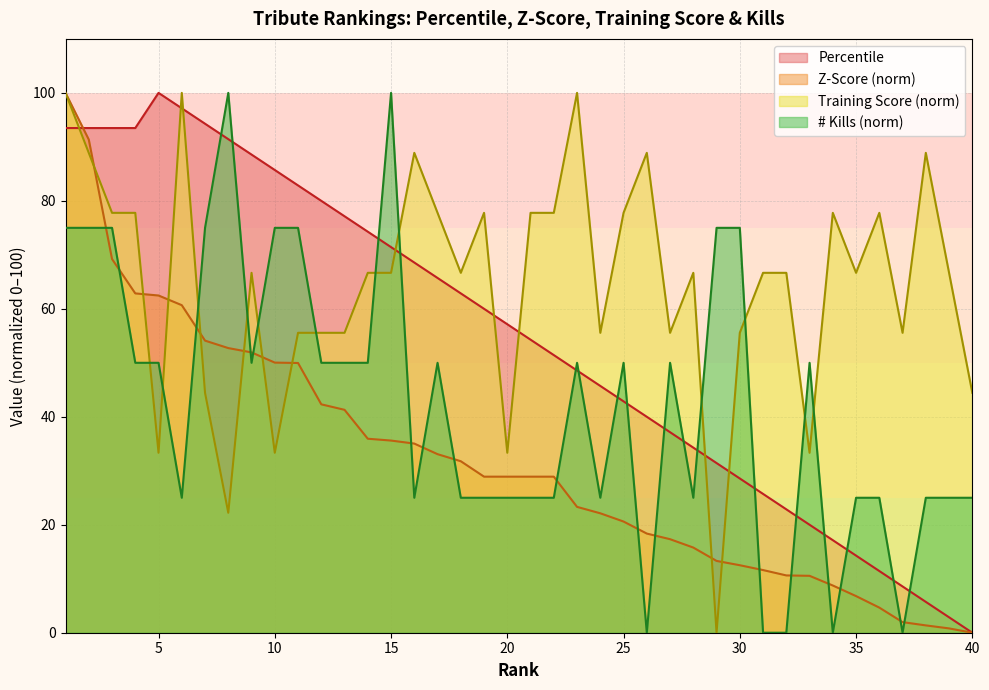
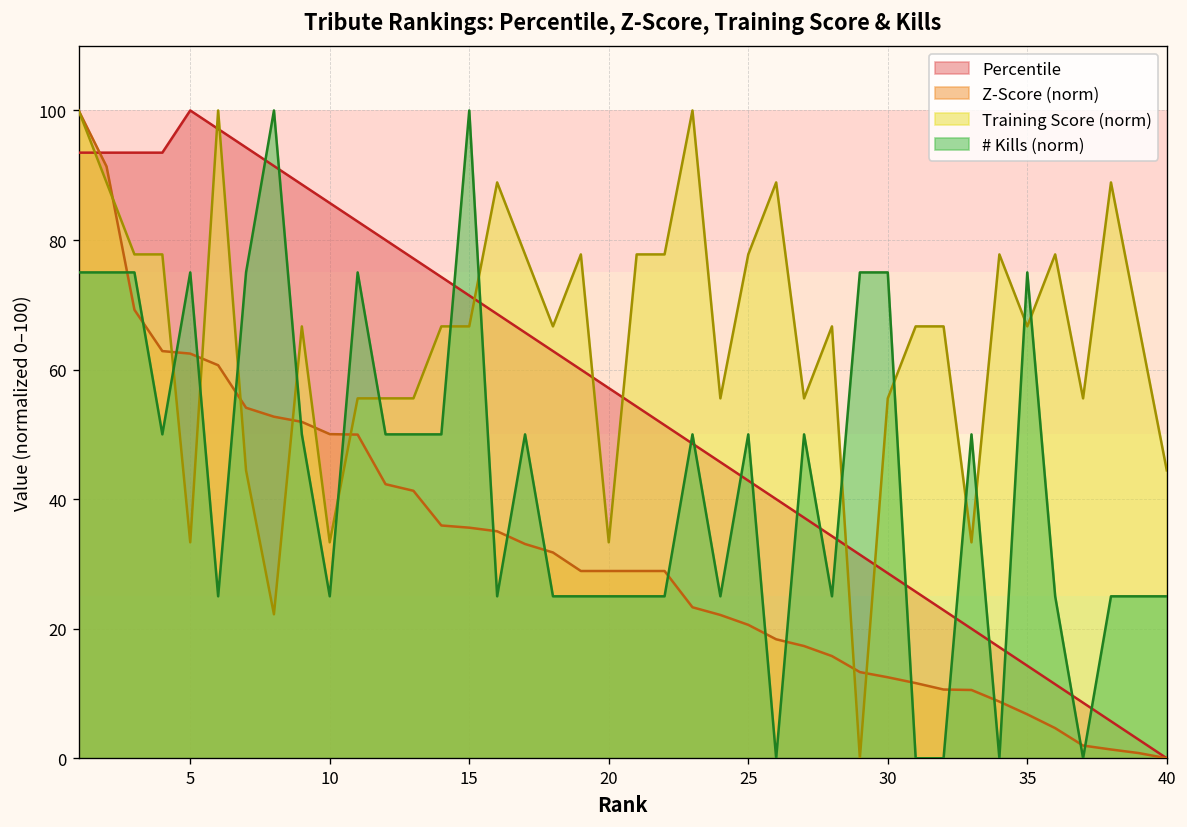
  {
    "Training Score (norm)": {
      "5": 33,
      "10": 33,
      "15": 67,
      "20": 33,
      "25": 78,
      "30": 56,
      "35": 67,
      "40": 44
    },
    "# Kills (norm)": {
-     "5": 50,
-     "10": 75,
+     "5": 75,
+     "10": 25,
      "15": 100,
      "20": 25,
      "25": 50,
      "30": 75,
-     "35": 25,
+     "35": 75,
      "40": 25
    }
  }
